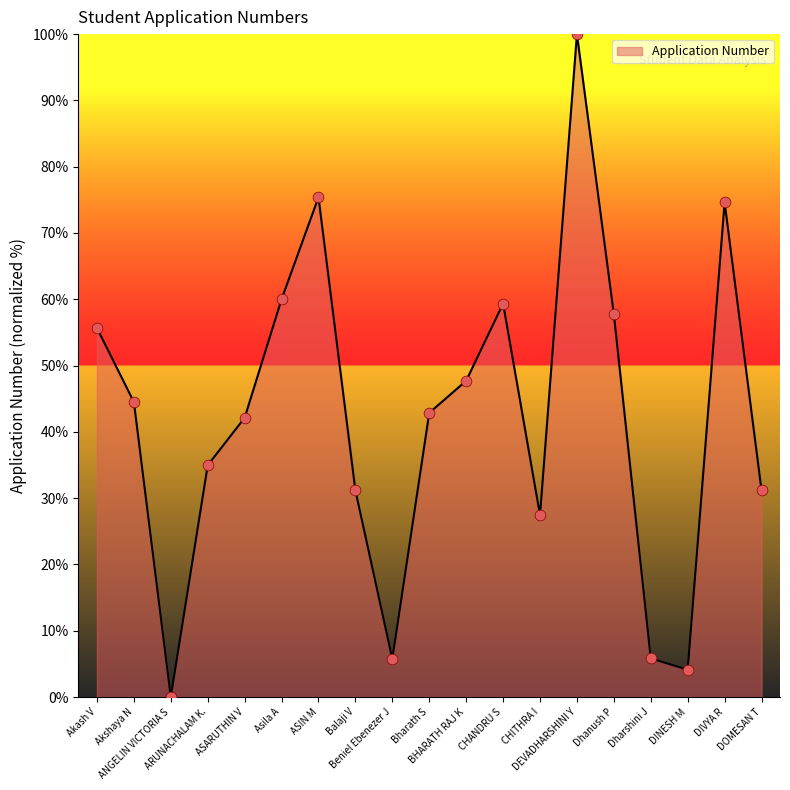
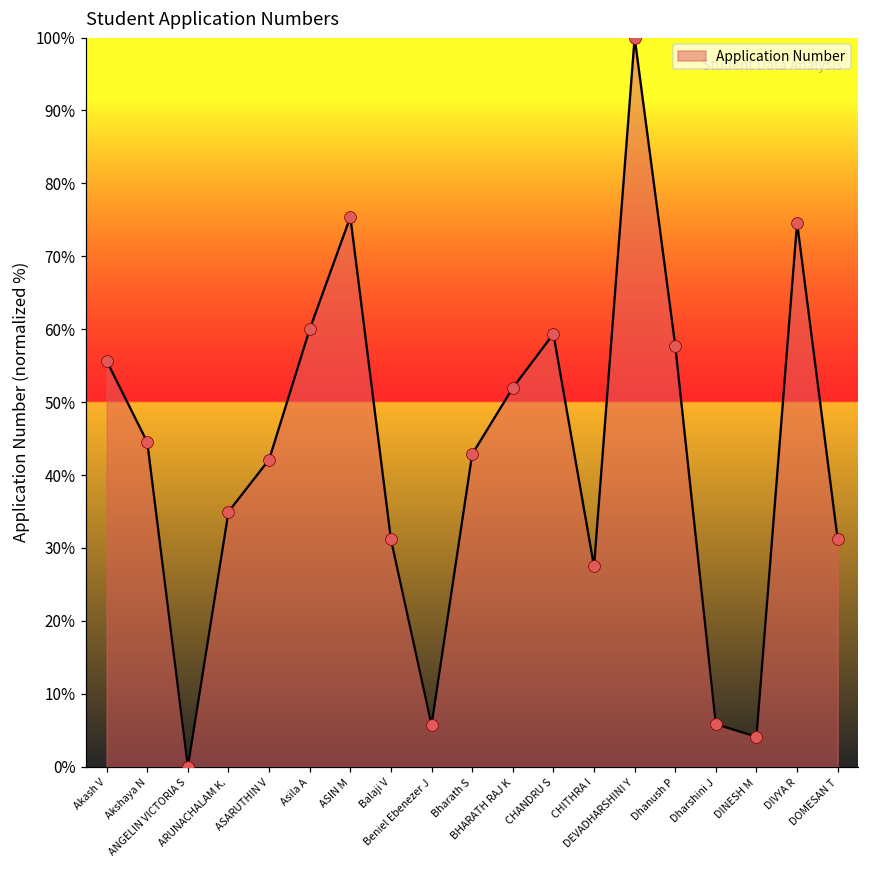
  {
    "Akash V": "56%",
    "Akshaya N": "44%",
    "ANGELIN VICTORIA S": "0%",
    "ARUNACHALAM K.": "35%",
    "ASARUTHIN V": "42%",
    "Asila A": "60%",
    "ASIN M": "75%",
    "Balaji V": "31%",
    "Beniel Ebenezer J": "6%",
    "Bharath S": "43%",
-   "BHARATH RAJ K": "48%",
+   "BHARATH RAJ K": "52%",
    "CHANDRU S": "59%",
    "CHITHRA I": "27%",
    "DEVADHARSHINI Y": "100%",
    "Dhanush P": "58%",
    "Dharshini J": "6%",
    "DINESH M": "4%",
    "DIVYA R": "75%",
    "DOMESAN T": "31%"
  }
